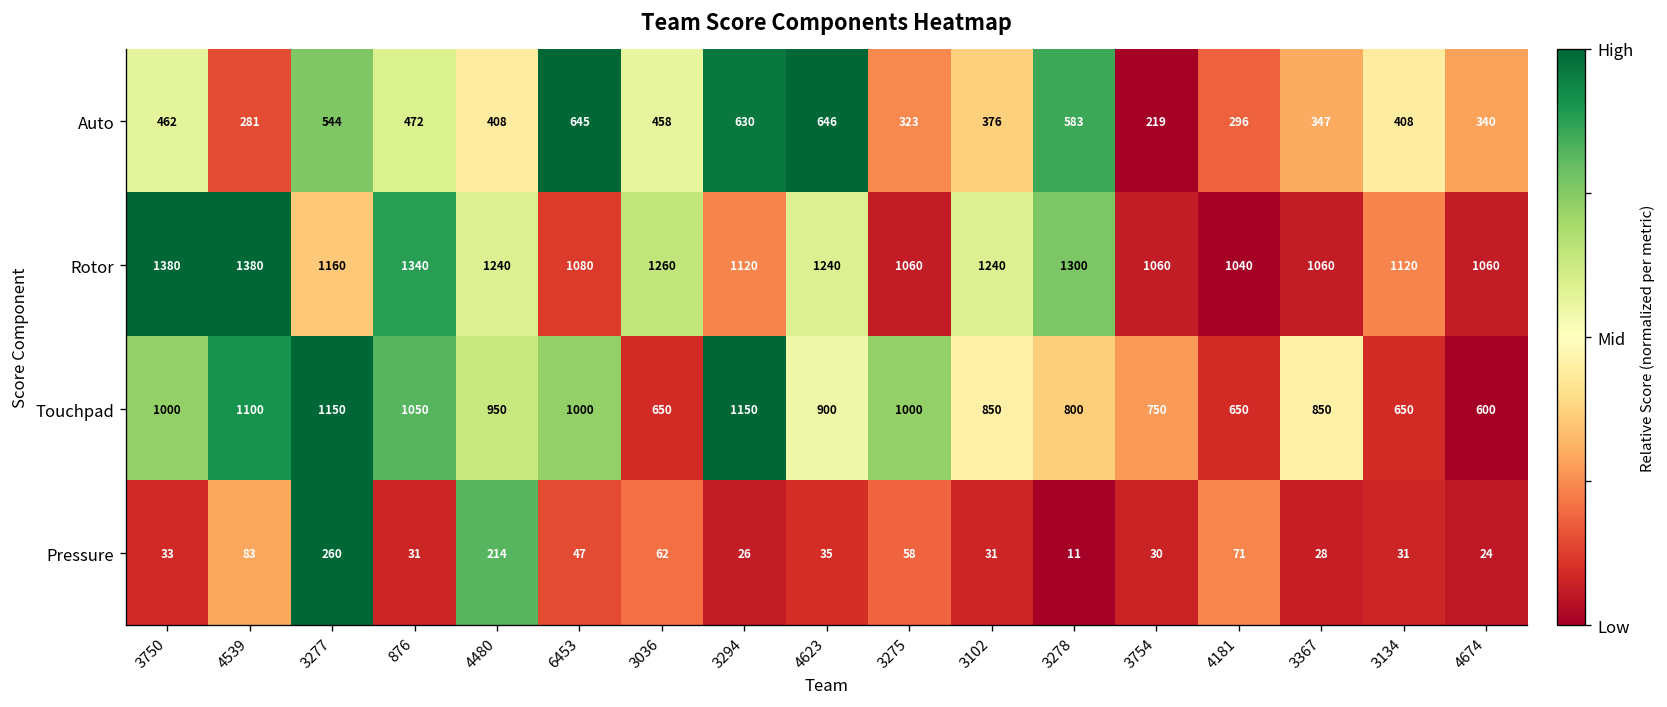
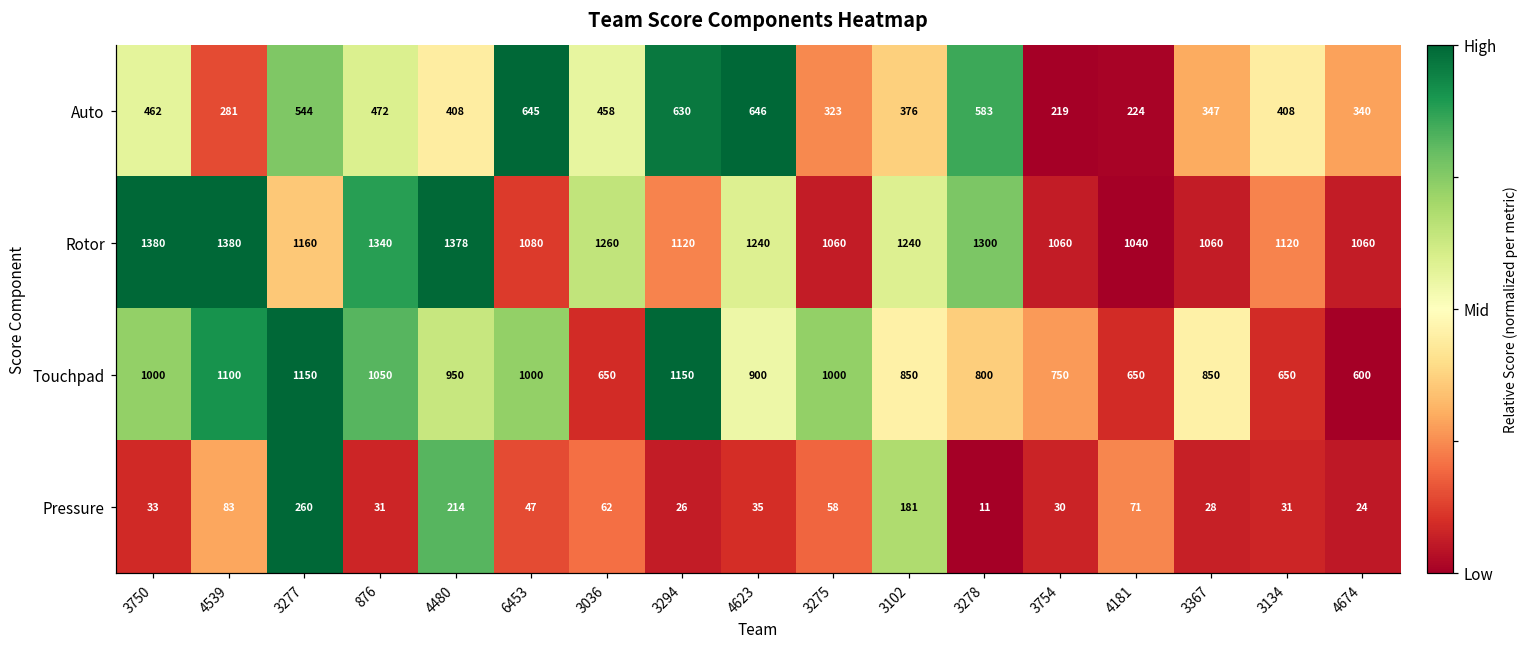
  {
    "Auto": {
      "3750": 462,
      "4539": 281,
      "3277": 544,
      "876": 472,
      "4480": 408,
      "6453": 645,
      "3036": 458,
      "3294": 630,
      "4623": 646,
      "3275": 323,
      "3102": 376,
      "3278": 583,
      "3754": 219,
-     "4181": 296,
+     "4181": 224,
      "3367": 347,
      "3134": 408,
      "4674": 340
    },
    "Rotor": {
      "3750": 1380,
      "4539": 1380,
      "3277": 1160,
      "876": 1340,
-     "4480": 1240,
+     "4480": 1378,
      "6453": 1080,
      "3036": 1260,
      "3294": 1120,
      "4623": 1240,
      "3275": 1060,
      "3102": 1240,
      "3278": 1300,
      "3754": 1060,
      "4181": 1040,
      "3367": 1060,
      "3134": 1120,
      "4674": 1060
    },
    "Touchpad": {
      "3750": 1000,
      "4539": 1100,
      "3277": 1150,
      "876": 1050,
      "4480": 950,
      "6453": 1000,
      "3036": 650,
      "3294": 1150,
      "4623": 900,
      "3275": 1000,
      "3102": 850,
      "3278": 800,
      "3754": 750,
      "4181": 650,
      "3367": 850,
      "3134": 650,
      "4674": 600
    },
    "Pressure": {
      "3750": 33,
      "4539": 83,
      "3277": 260,
      "876": 31,
      "4480": 214,
      "6453": 47,
      "3036": 62,
      "3294": 26,
      "4623": 35,
      "3275": 58,
-     "3102": 31,
+     "3102": 181,
      "3278": 11,
      "3754": 30,
      "4181": 71,
      "3367": 28,
      "3134": 31,
      "4674": 24
    }
  }
